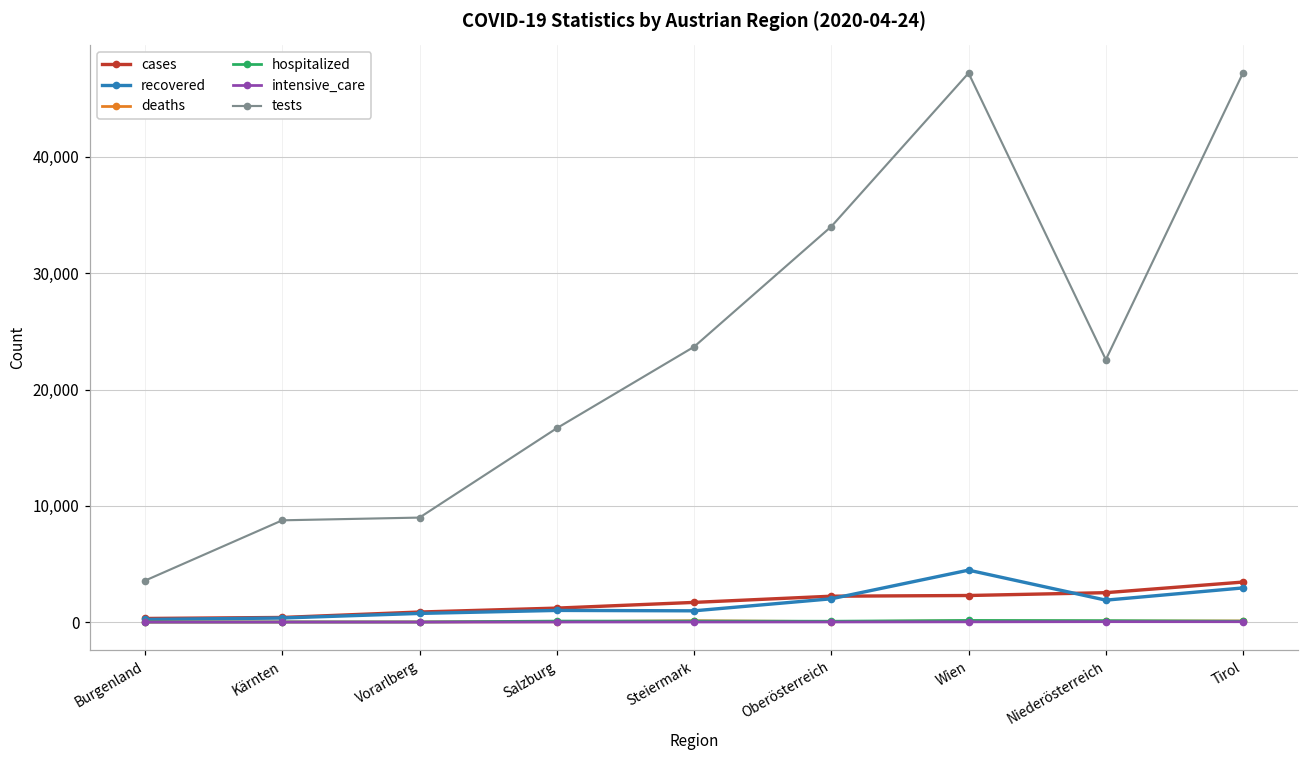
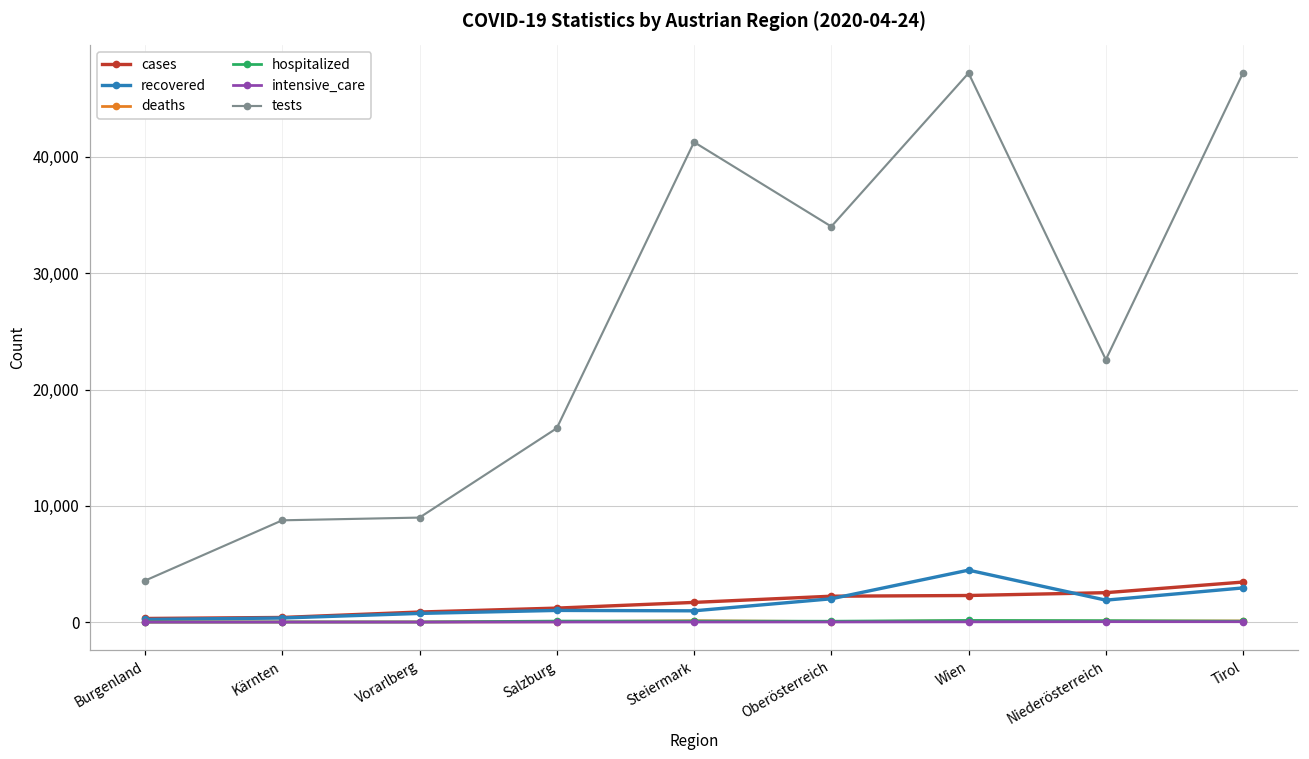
  {
    "cases": {
      "Steiermark": "1,700",
      "Wien": "2,300",
      "Niederösterreich": "2,500",
      "Tirol": "3,400"
    },
    "recovered": {
      "Steiermark": "1,000",
      "Wien": "4,500",
      "Niederösterreich": "1,900",
      "Tirol": "2,900"
    },
    "tests": {
      "Burgenland": "3,600",
      "Kärnten": "8,800",
      "Vorarlberg": "9,000",
      "Salzburg": "16,700",
-     "Steiermark": "23,700",
+     "Steiermark": "41,300",
      "Oberösterreich": "34,000",
      "Wien": "47,200",
      "Niederösterreich": "22,600",
      "Tirol": "47,200"
    }
  }
